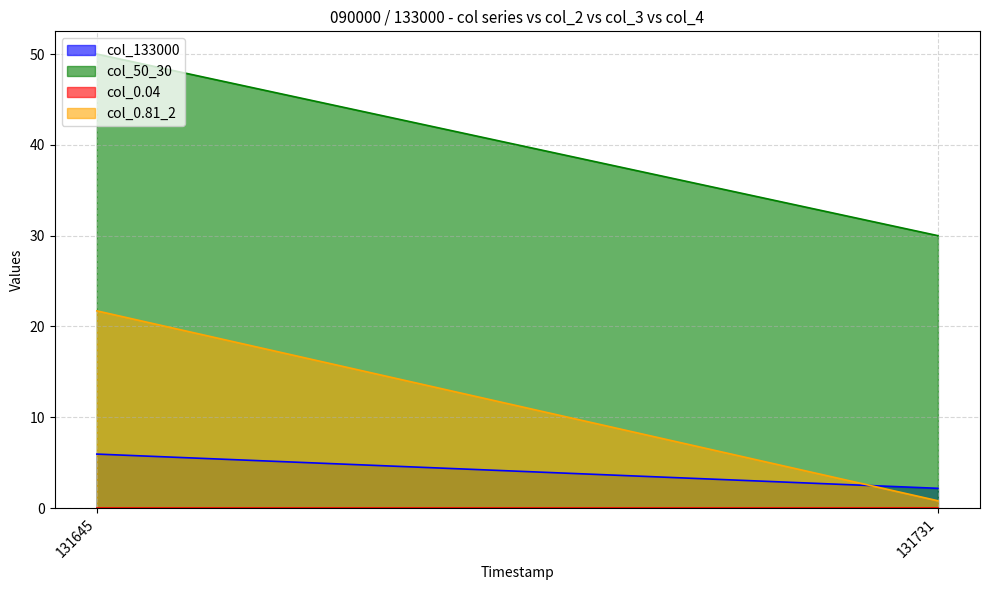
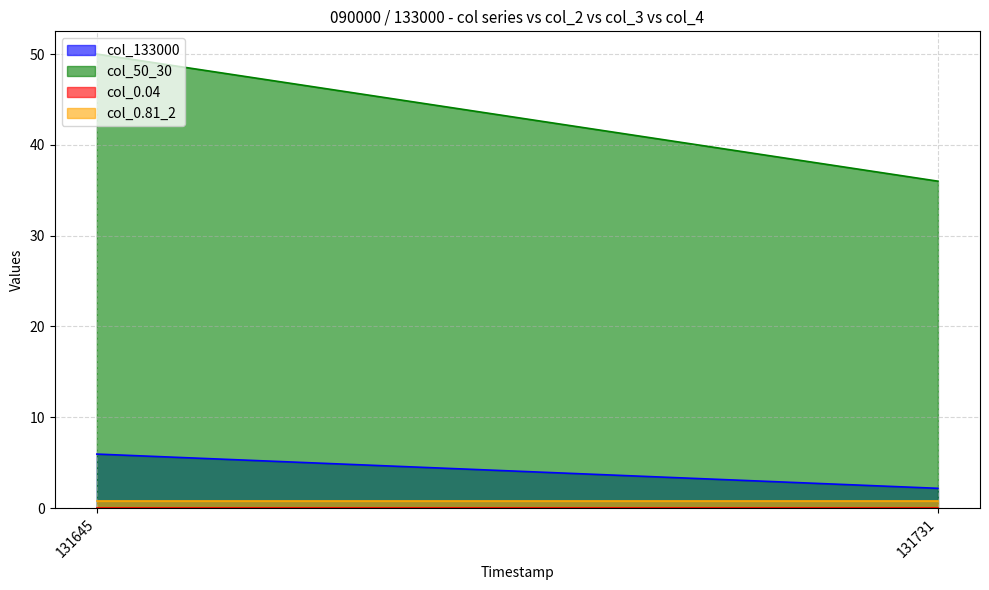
  {
    "col_133000": {
      "131645": 6,
      "131731": 2
    },
    "col_50_30": {
-     "131731": 30
+     "131731": 36
    },
    "col_0.04": {
      "131645": 0,
      "131731": 0
    },
    "col_0.81_2": {
-     "131645": 22,
+     "131645": 1,
      "131731": 1
    }
  }
